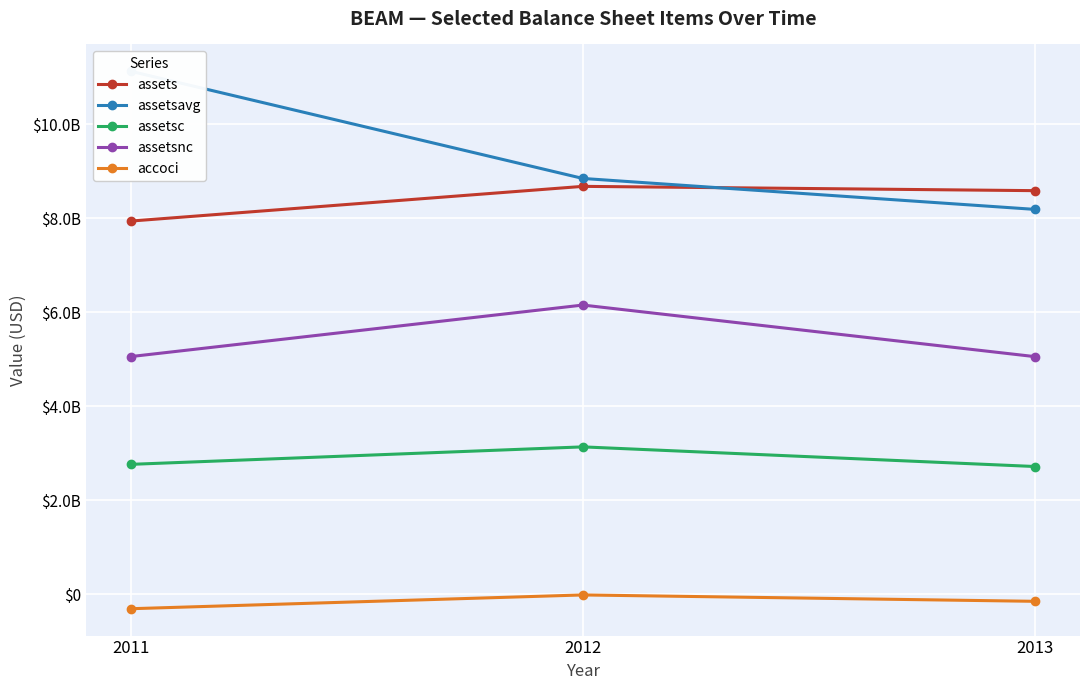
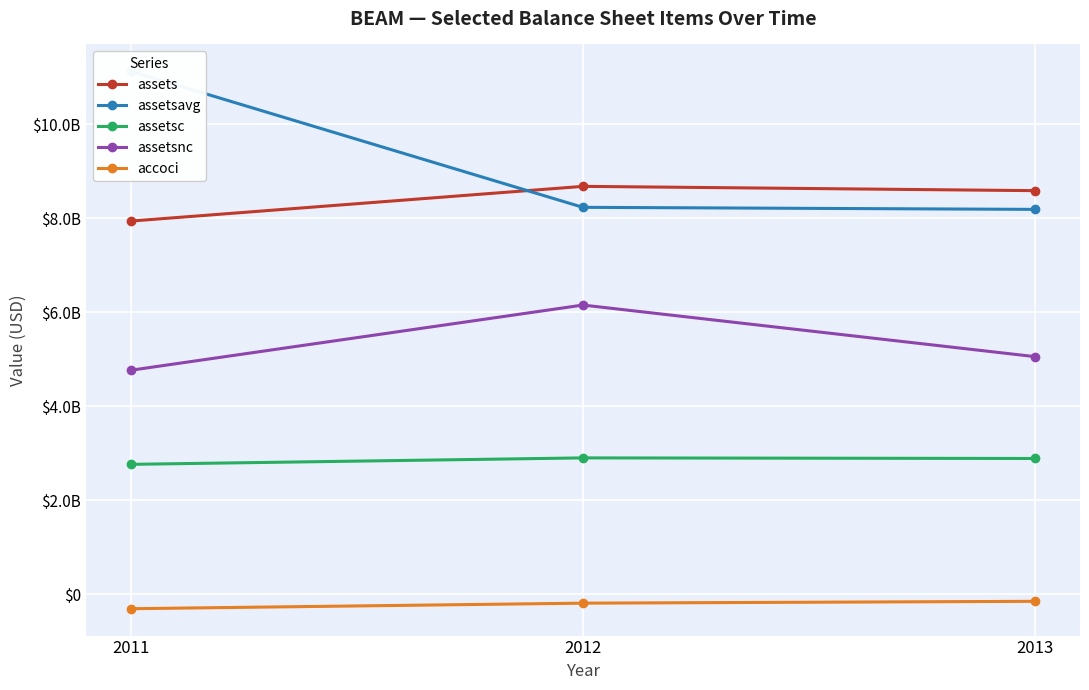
  {
    "assets": {
      "2011": "$7900000000",
      "2012": "$8700000000",
      "2013": "$8600000000"
    },
    "assetsavg": {
-     "2012": "$8800000000",
+     "2012": "$8200000000",
      "2013": "$8200000000"
    },
    "assetsc": {
      "2011": "$2800000000",
-     "2012": "$3100000000",
-     "2013": "$2700000000"
+     "2012": "$2900000000",
+     "2013": "$2900000000"
    },
    "assetsnc": {
-     "2011": "$5100000000",
+     "2011": "$4800000000",
      "2012": "$6200000000",
      "2013": "$5100000000"
    },
    "accoci": {
      "2011": "$-300000000",
-     "2012": "$0",
+     "2012": "$-200000000",
      "2013": "$-100000000"
    }
  }
